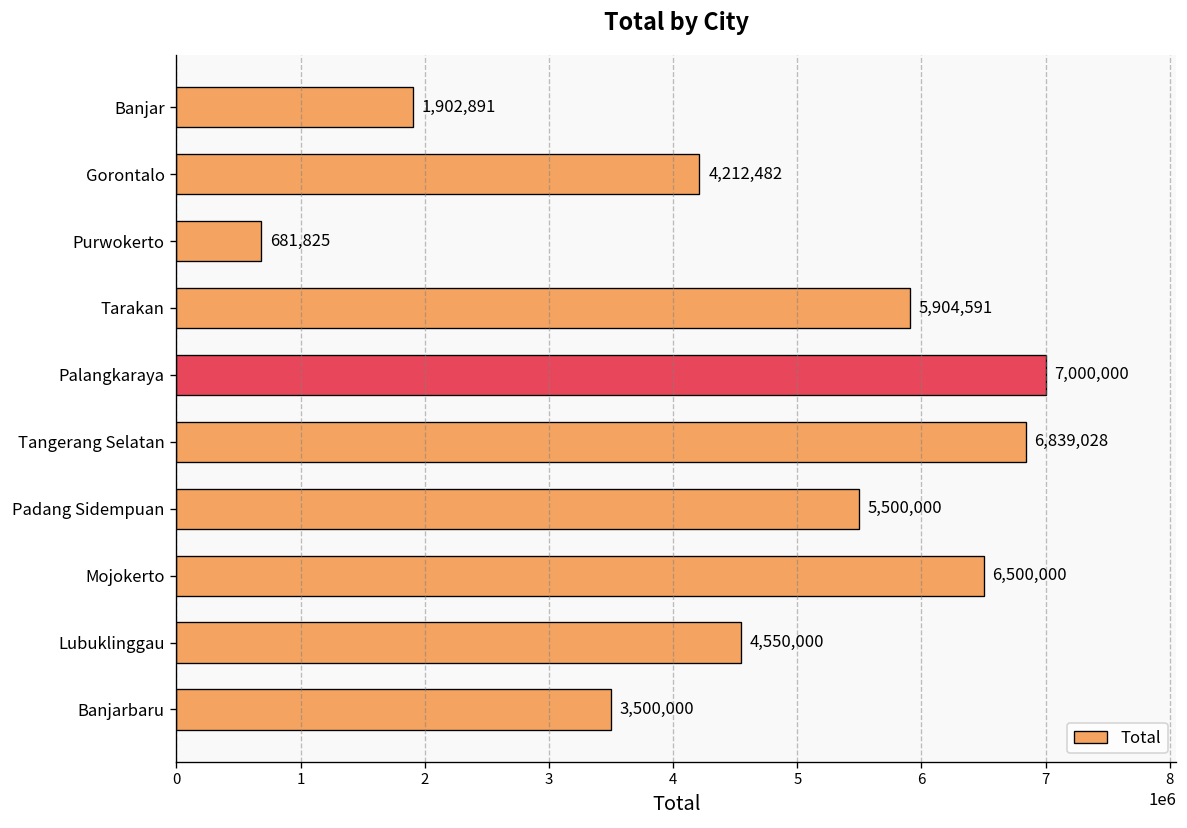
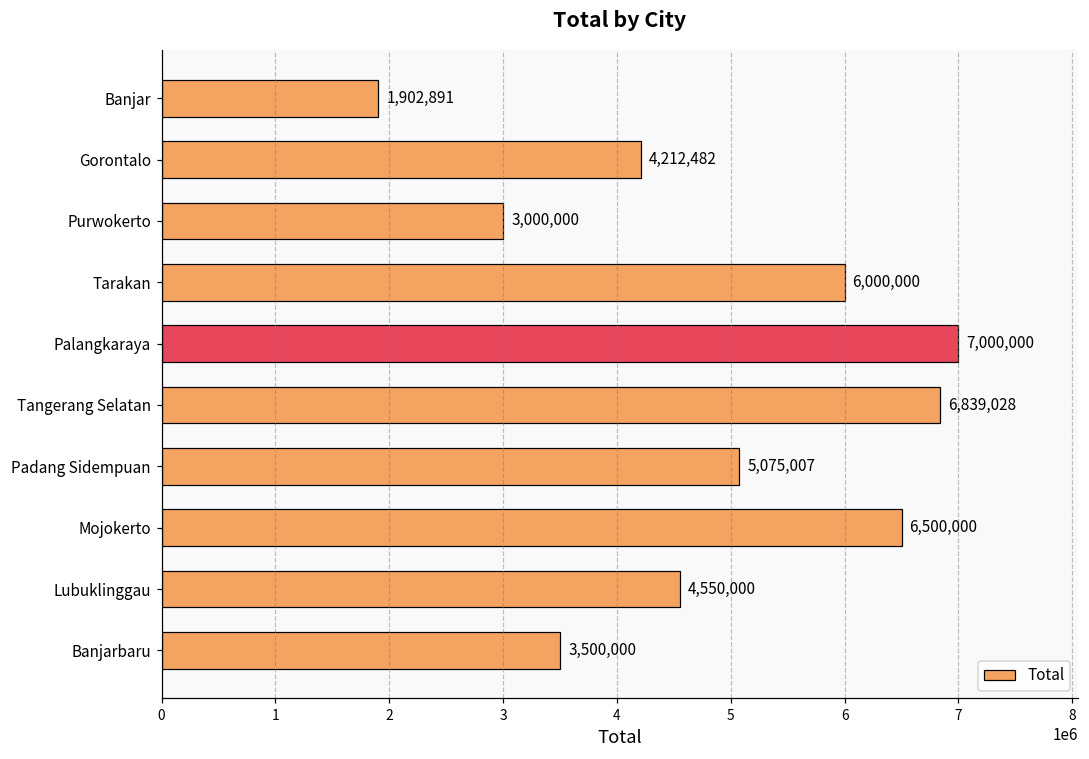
  {
    "Banjar": "1,902,891",
    "Gorontalo": "4,212,482",
-   "Purwokerto": "681,825",
-   "Tarakan": "5,904,591",
+   "Purwokerto": "3,000,000",
+   "Tarakan": "6,000,000",
    "Palangkaraya": "7,000,000",
    "Tangerang Selatan": "6,839,028",
-   "Padang Sidempuan": "5,500,000",
+   "Padang Sidempuan": "5,075,007",
    "Mojokerto": "6,500,000",
    "Lubuklinggau": "4,550,000",
    "Banjarbaru": "3,500,000"
  }
